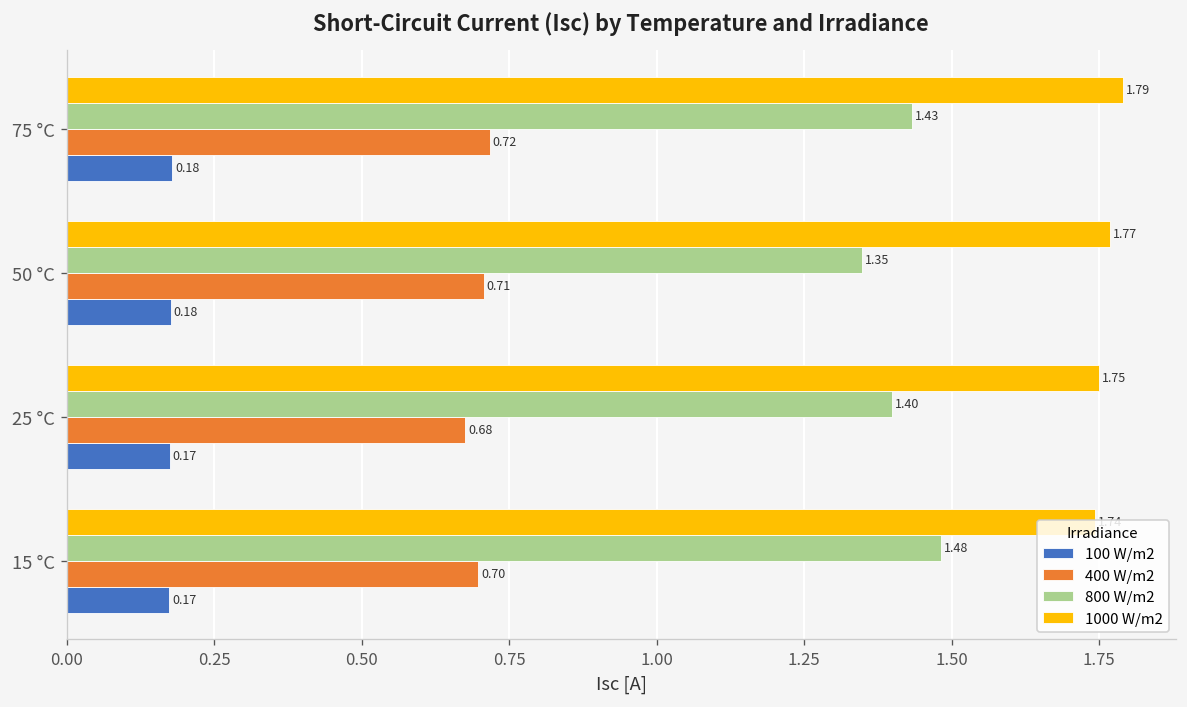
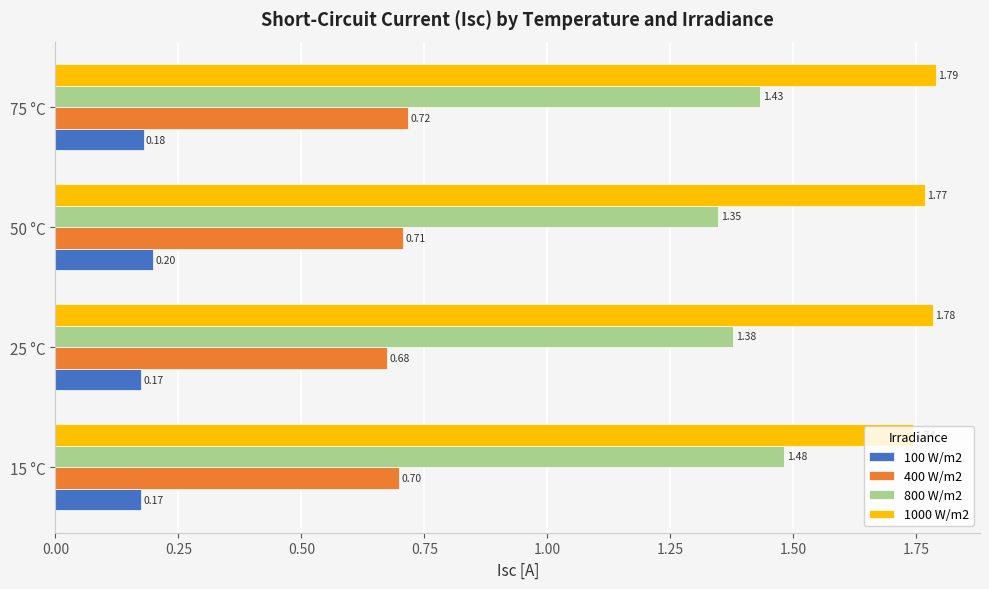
  {
    "100 W/m2": {
      "75 °C": 0.18,
-     "50 °C": 0.18,
+     "50 °C": 0.20,
      "25 °C": 0.17,
      "15 °C": 0.17
    },
    "400 W/m2": {
      "75 °C": 0.72,
      "50 °C": 0.71,
      "25 °C": 0.68,
      "15 °C": 0.70
    },
    "800 W/m2": {
      "75 °C": 1.43,
      "50 °C": 1.35,
-     "25 °C": 1.40,
+     "25 °C": 1.38,
      "15 °C": 1.48
    },
    "1000 W/m2": {
      "75 °C": 1.79,
      "50 °C": 1.77,
-     "25 °C": 1.75
+     "25 °C": 1.78
    }
  }
